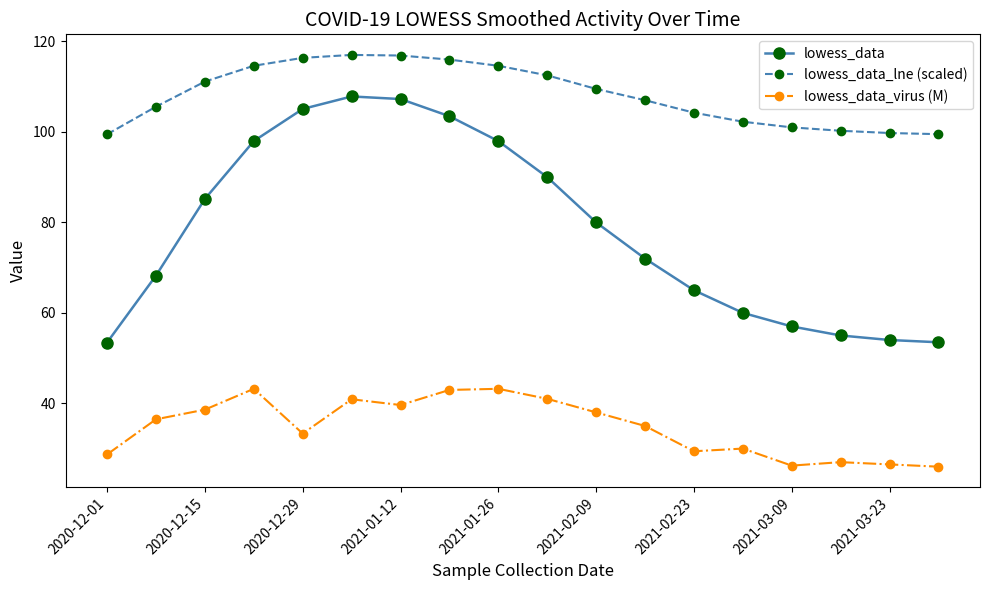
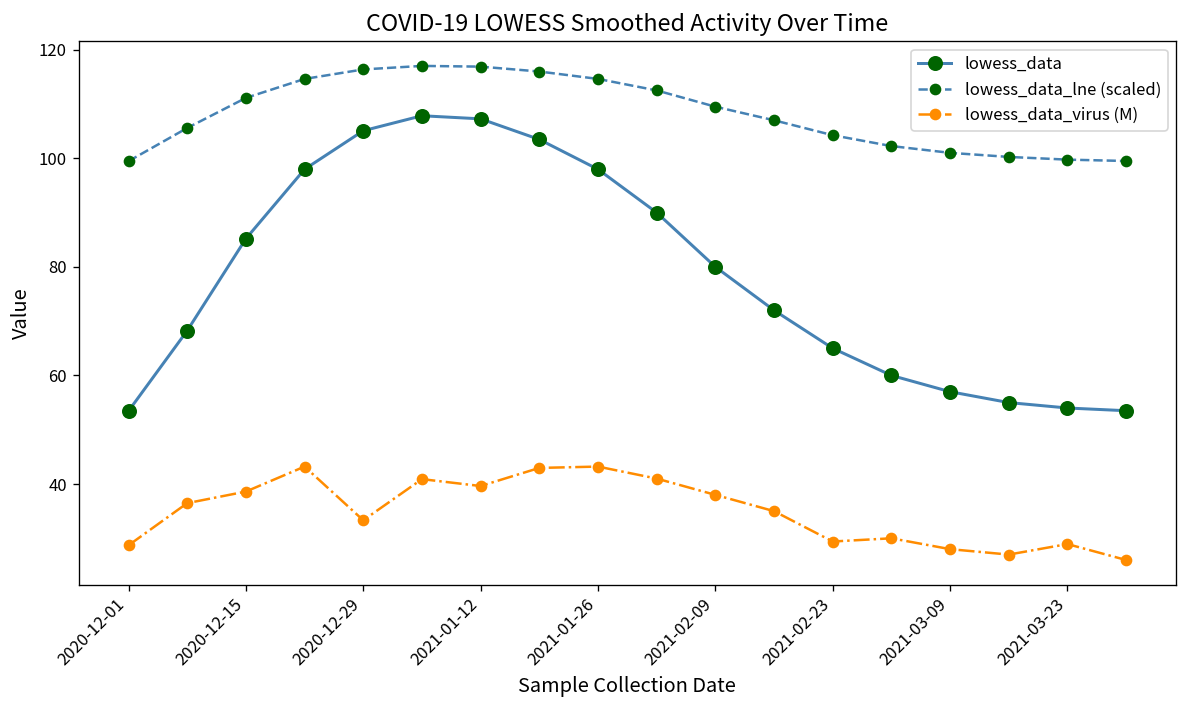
  {
    "lowess_data_virus (M)": {
      "2020-12-01": 29,
      "2020-12-15": 39,
      "2020-12-29": 33,
      "2021-01-12": 40,
      "2021-01-26": 43,
      "2021-02-09": 38,
      "2021-02-23": 29,
-     "2021-03-09": 26,
-     "2021-03-23": 27
+     "2021-03-09": 28,
+     "2021-03-23": 29
    }
  }
